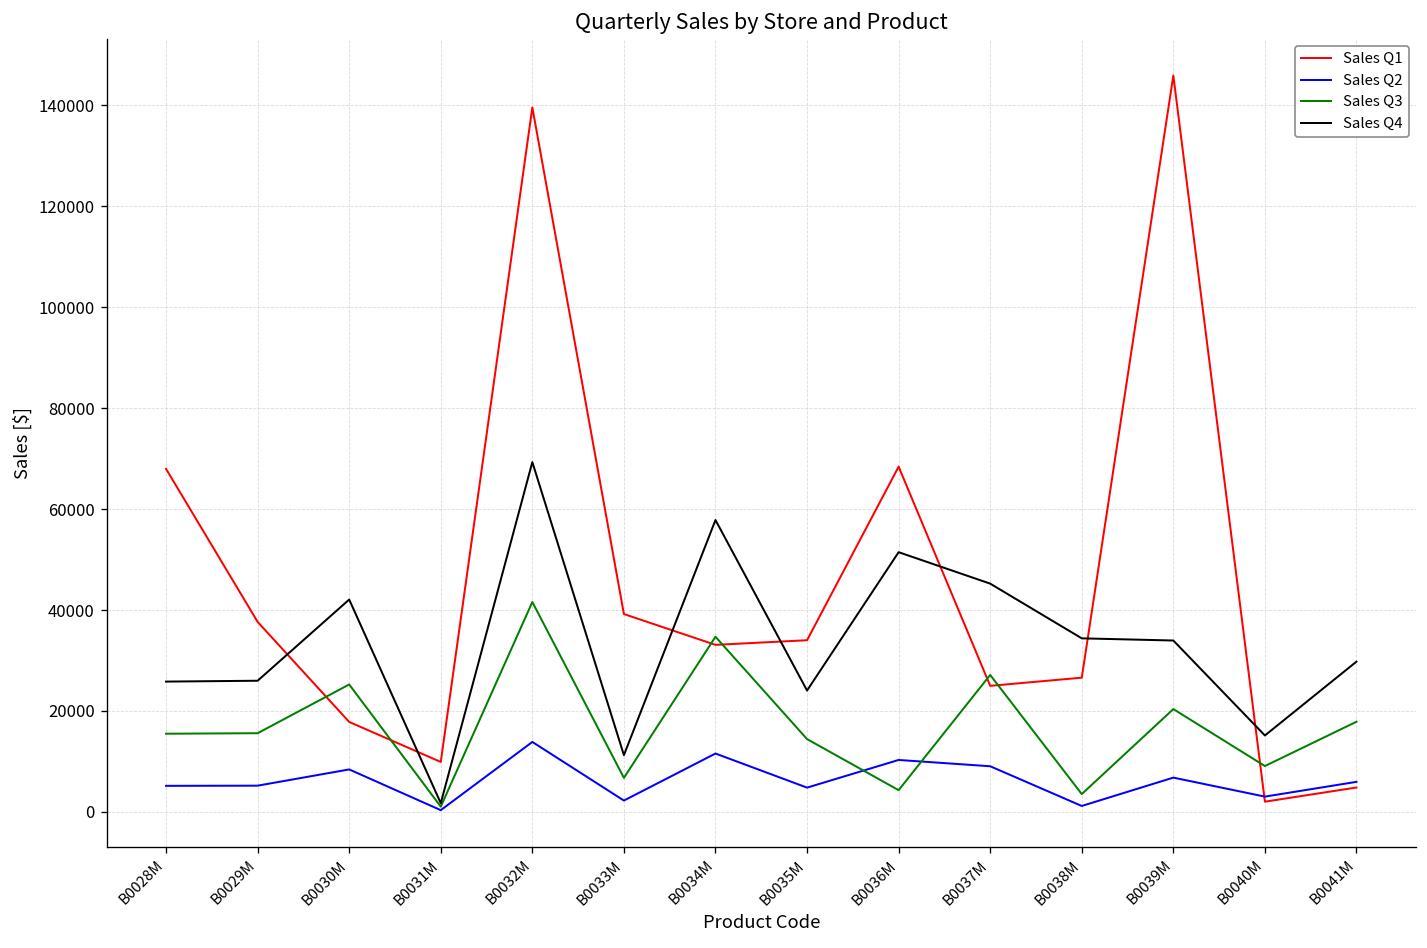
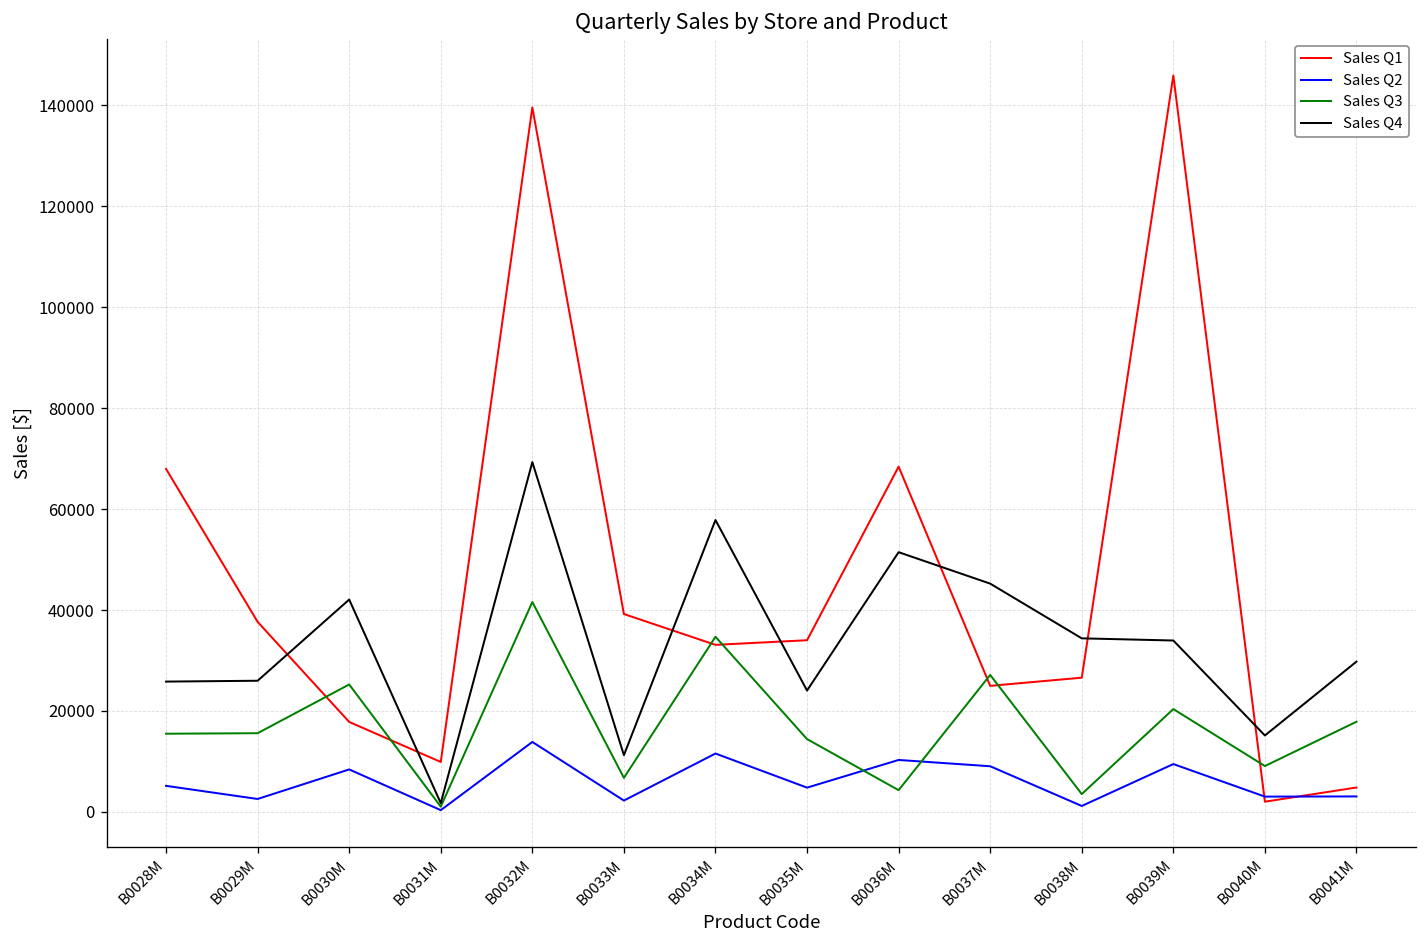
  {
    "Sales Q1": {
      "B0028M": 68000,
      "B0029M": 38000,
      "B0030M": 18000,
      "B0031M": 10000,
      "B0032M": 140000,
      "B0033M": 39000,
      "B0034M": 33000,
      "B0035M": 34000,
      "B0036M": 68000,
      "B0037M": 25000,
      "B0038M": 27000,
      "B0039M": 146000,
      "B0040M": 2000,
      "B0041M": 5000
    },
    "Sales Q2": {
      "B0028M": 5000,
-     "B0029M": 5000,
+     "B0029M": 3000,
      "B0030M": 8000,
      "B0031M": 0,
      "B0032M": 14000,
      "B0033M": 2000,
      "B0034M": 12000,
      "B0035M": 5000,
      "B0036M": 10000,
      "B0037M": 9000,
      "B0038M": 1000,
-     "B0039M": 7000,
+     "B0039M": 9000,
      "B0040M": 3000,
-     "B0041M": 6000
+     "B0041M": 3000
    },
    "Sales Q3": {
      "B0028M": 15000,
      "B0029M": 16000,
      "B0030M": 25000,
      "B0031M": 1000,
      "B0032M": 42000,
      "B0033M": 7000,
      "B0034M": 35000,
      "B0035M": 14000,
      "B0036M": 4000,
      "B0037M": 27000,
      "B0038M": 4000,
      "B0039M": 20000,
      "B0040M": 9000,
      "B0041M": 18000
    },
    "Sales Q4": {
      "B0028M": 26000,
      "B0029M": 26000,
      "B0030M": 42000,
      "B0031M": 2000,
      "B0032M": 69000,
      "B0033M": 11000,
      "B0034M": 58000,
      "B0035M": 24000,
      "B0036M": 51000,
      "B0037M": 45000,
      "B0038M": 34000,
      "B0039M": 34000,
      "B0040M": 15000,
      "B0041M": 30000
    }
  }
